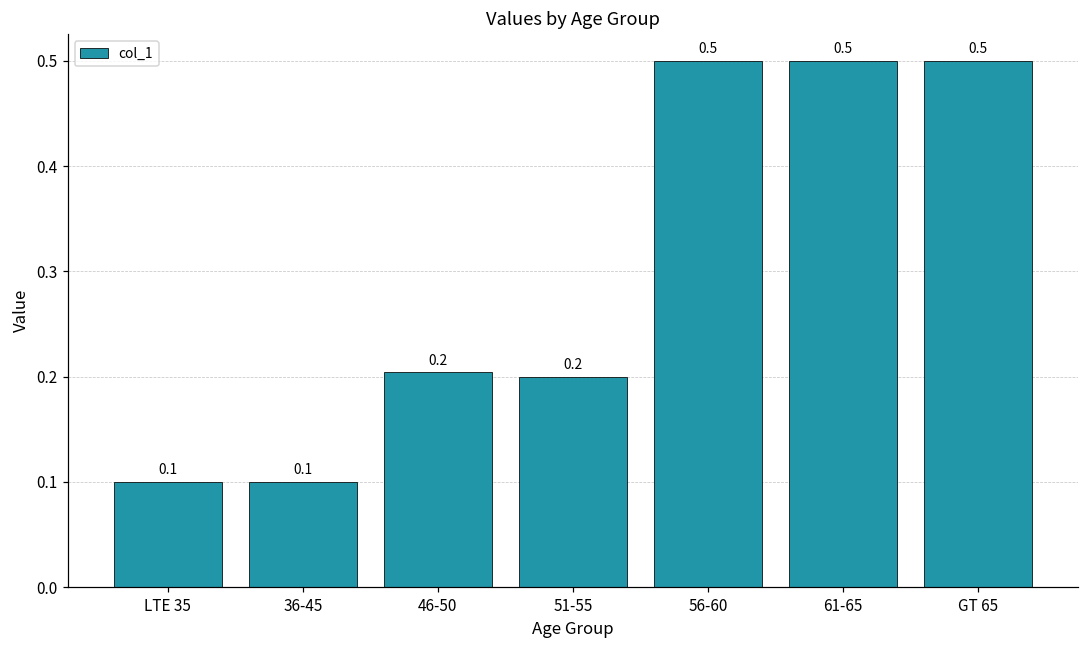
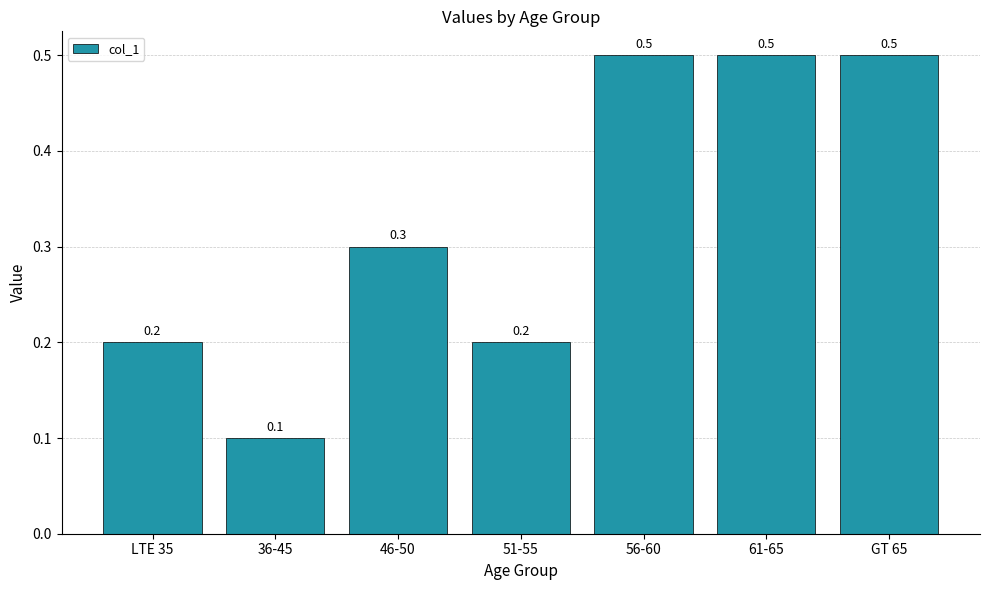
  {
-   "LTE 35": 0.1,
+   "LTE 35": 0.2,
    "36-45": 0.1,
-   "46-50": 0.2,
+   "46-50": 0.3,
    "51-55": 0.2,
    "56-60": 0.5,
    "61-65": 0.5,
    "GT 65": 0.5
  }
